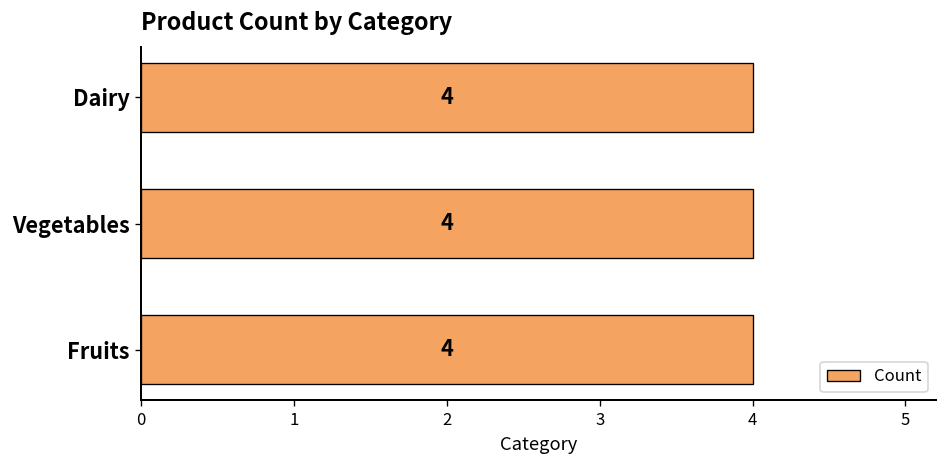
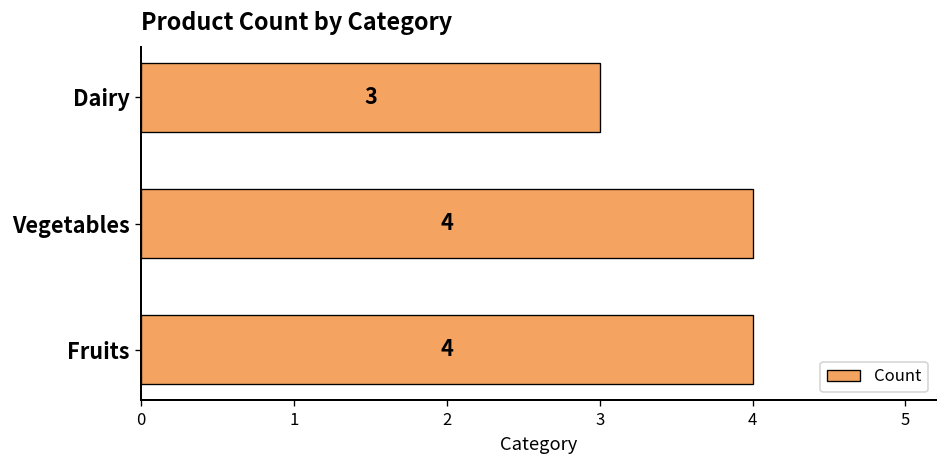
  {
-   "Dairy": 4,
+   "Dairy": 3,
    "Vegetables": 4,
    "Fruits": 4
  }
